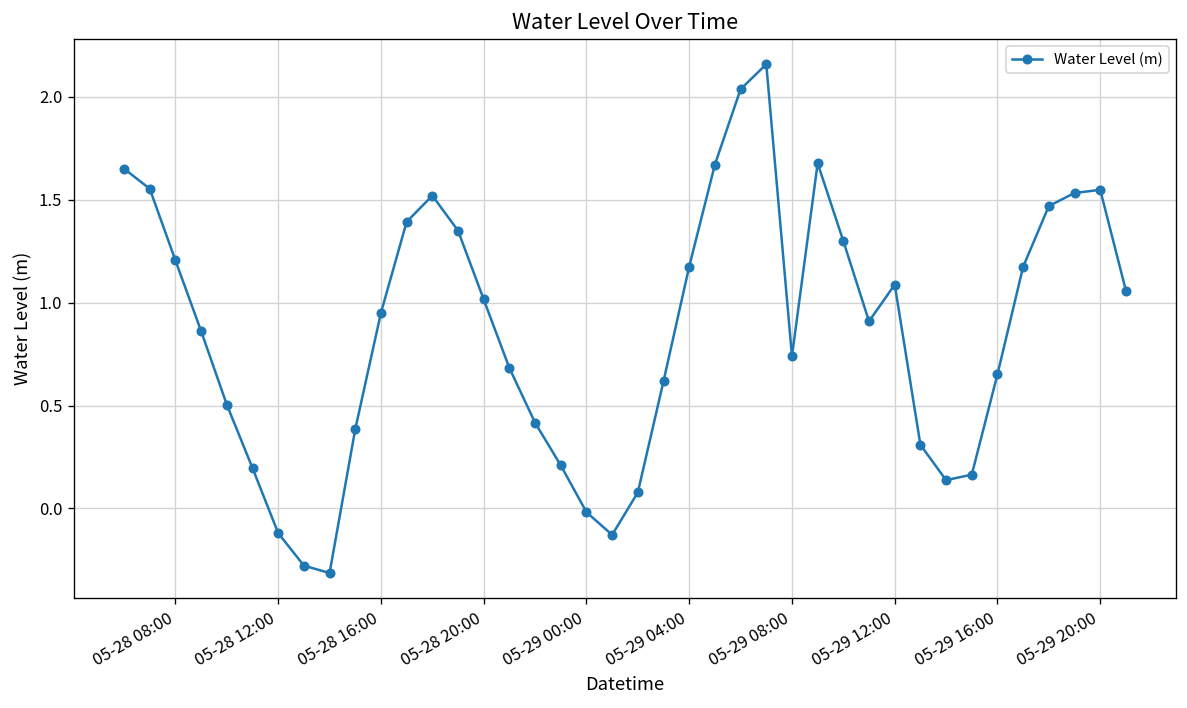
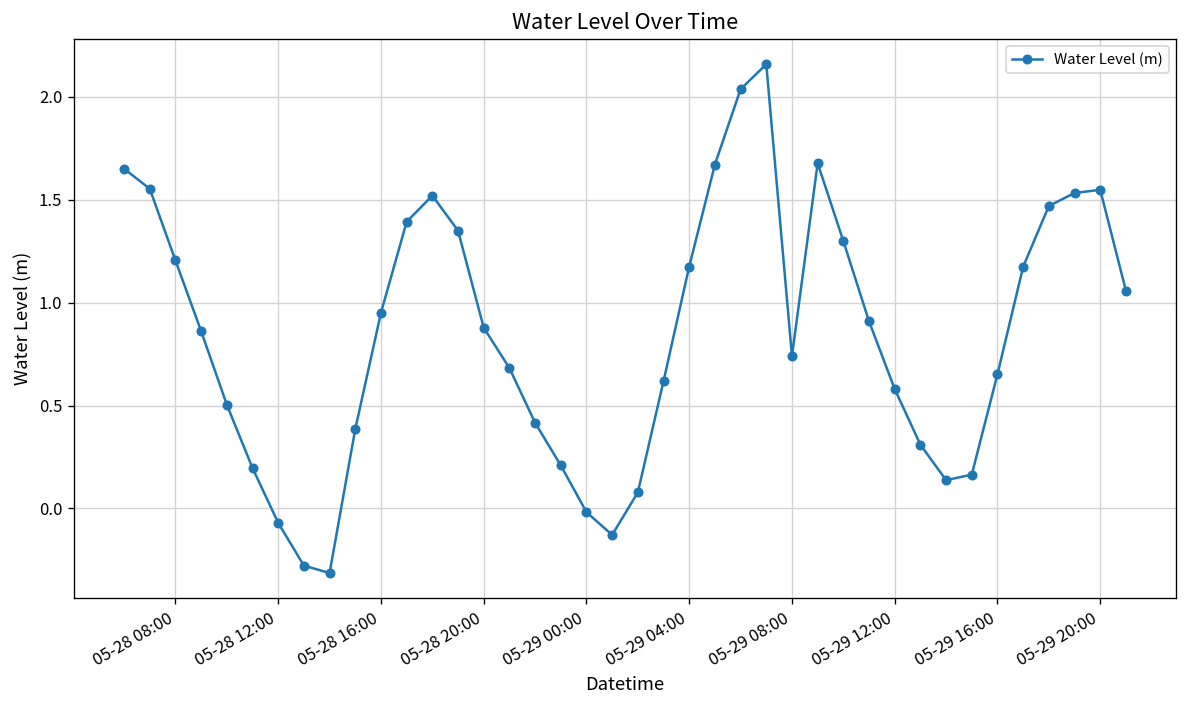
  {
    "05-28 08:00": 1.21,
-   "05-28 12:00": -0.12,
+   "05-28 12:00": -0.07,
    "05-28 16:00": 0.95,
-   "05-28 20:00": 1.02,
+   "05-28 20:00": 0.88,
    "05-29 00:00": -0.02,
    "05-29 04:00": 1.18,
    "05-29 08:00": 0.74,
-   "05-29 12:00": 1.09,
+   "05-29 12:00": 0.58,
    "05-29 16:00": 0.65,
    "05-29 20:00": 1.55
  }
